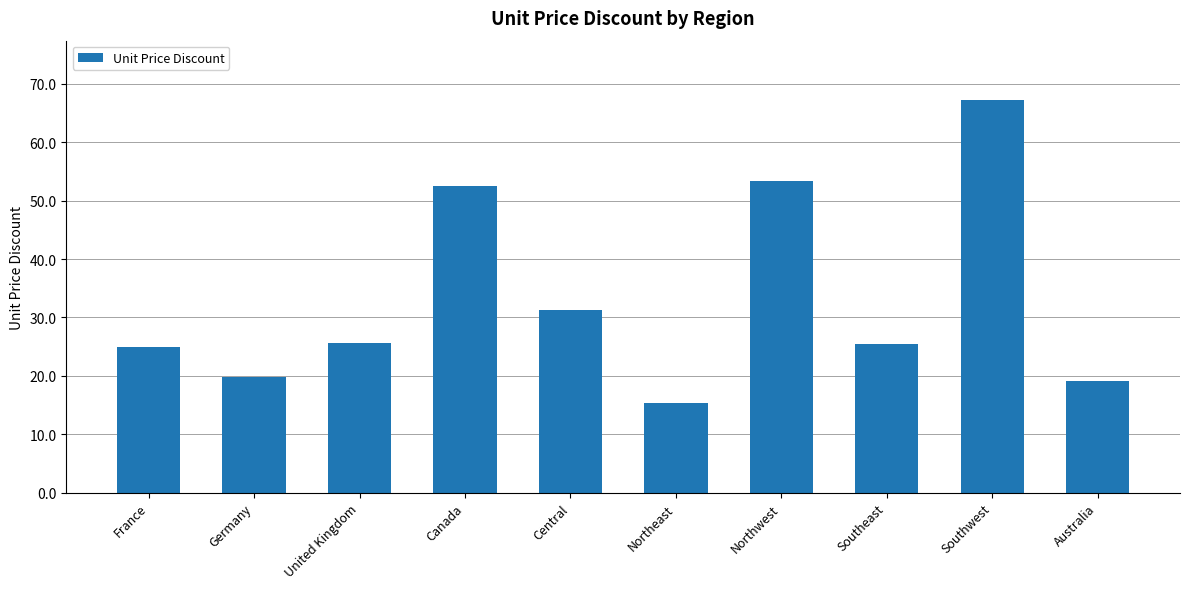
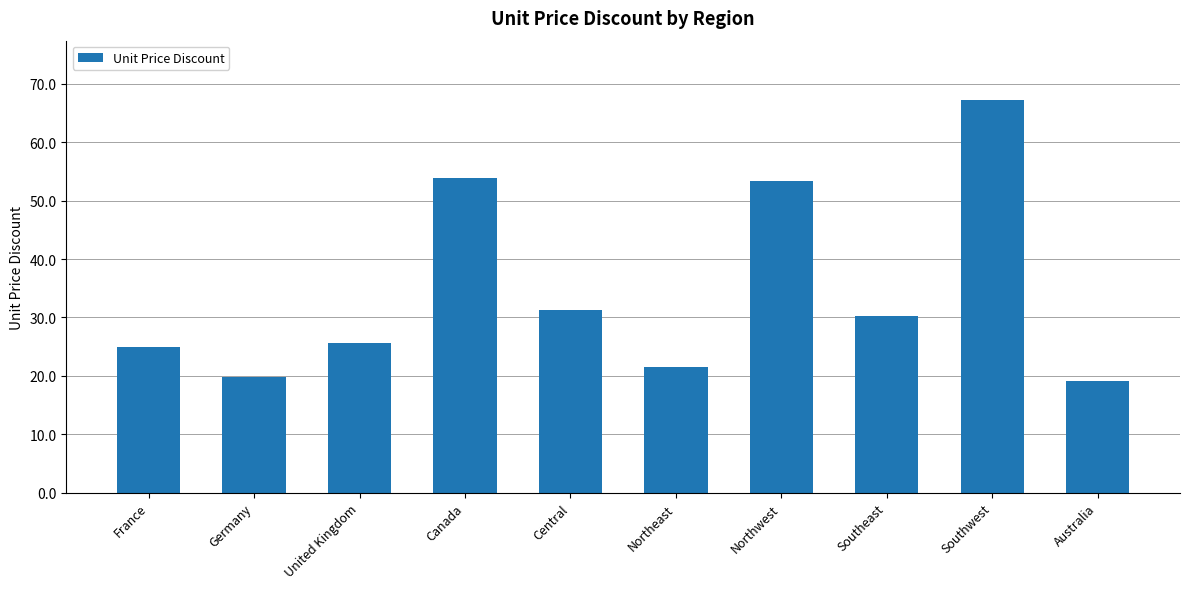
  {
    "France": 25,
    "Germany": 20,
    "United Kingdom": 26,
-   "Canada": 53,
+   "Canada": 54,
    "Central": 31,
-   "Northeast": 15,
+   "Northeast": 22,
    "Northwest": 53,
-   "Southeast": 25,
+   "Southeast": 30,
    "Southwest": 67,
    "Australia": 19
  }
